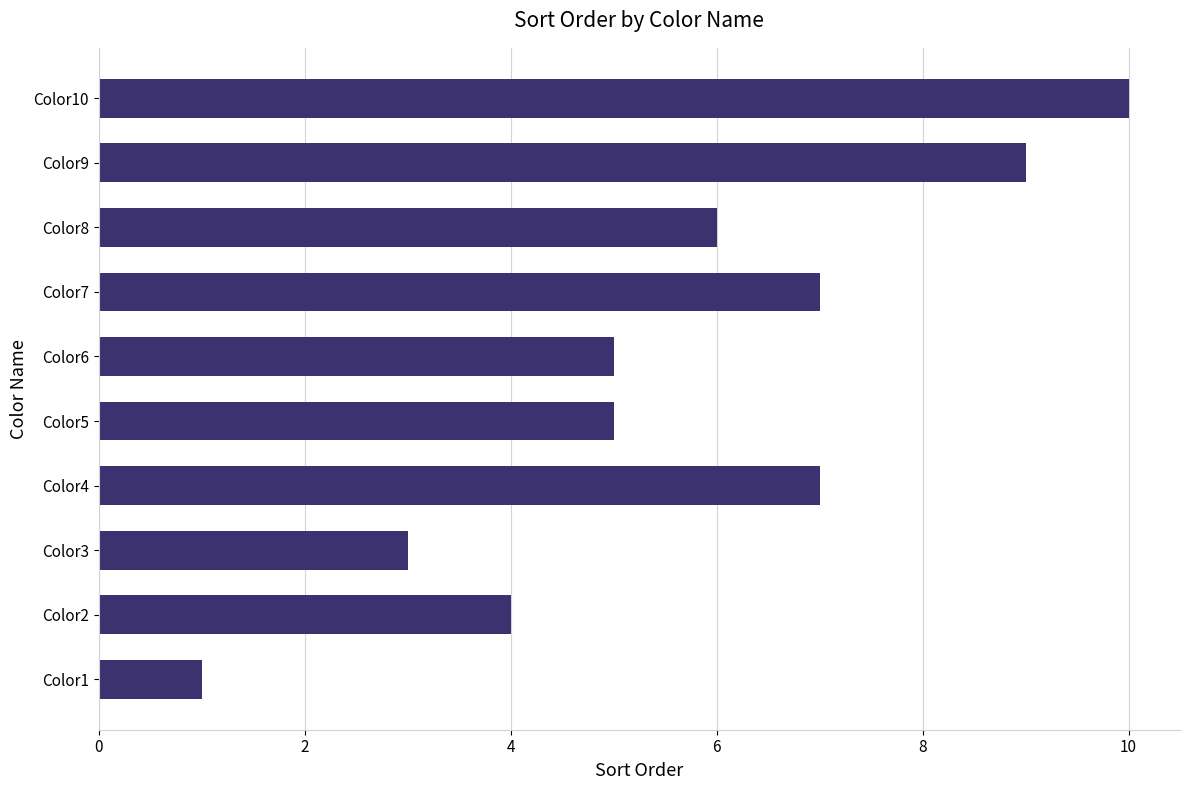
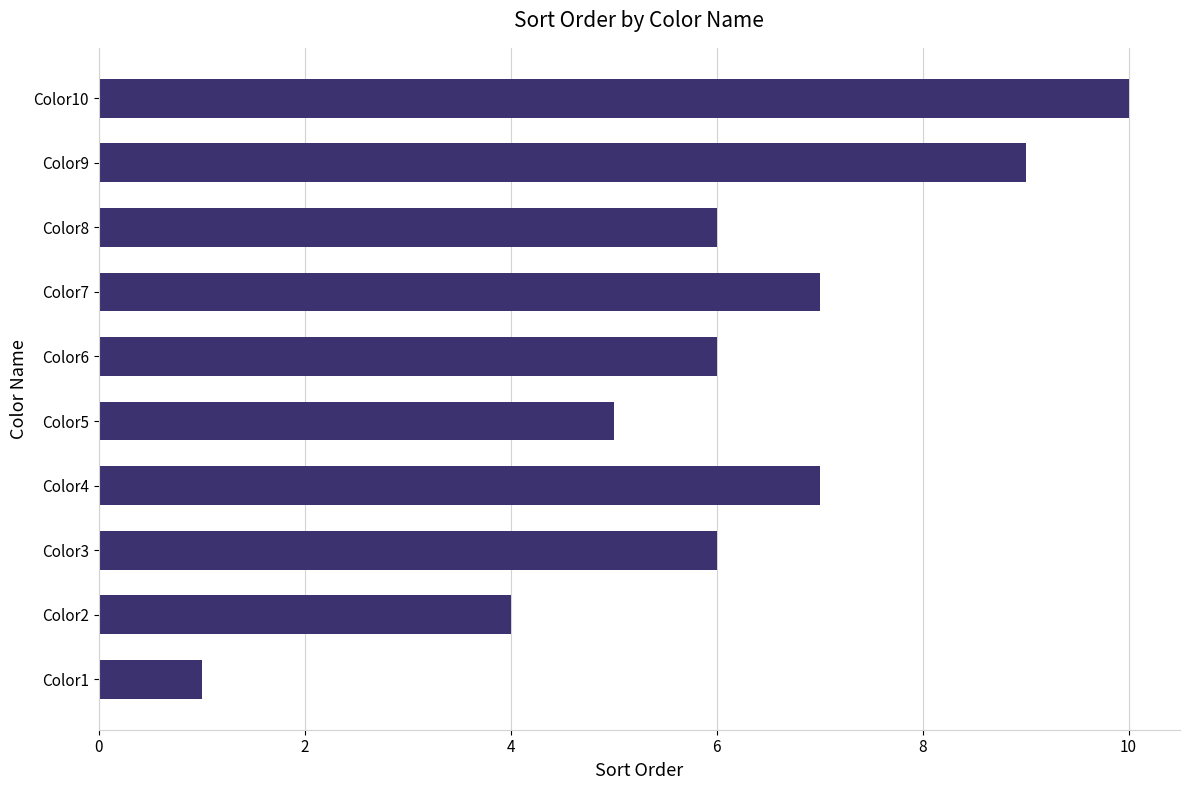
  {
    "Color10": 10,
    "Color9": 9,
    "Color8": 6,
    "Color7": 7,
-   "Color6": 5,
+   "Color6": 6,
    "Color5": 5,
    "Color4": 7,
-   "Color3": 3,
+   "Color3": 6,
    "Color2": 4,
    "Color1": 1
  }
